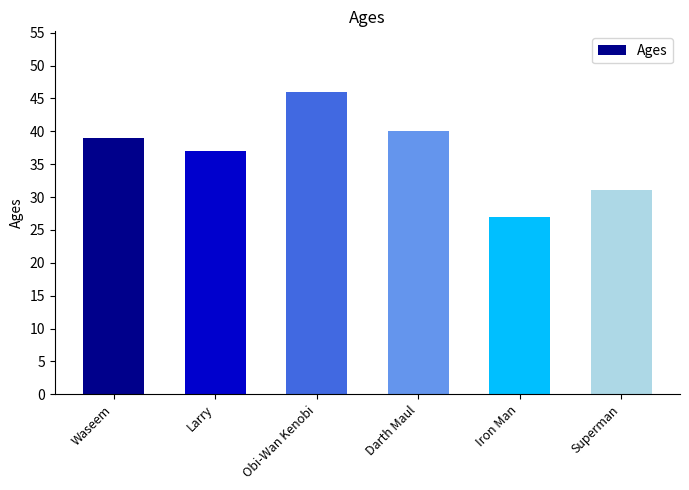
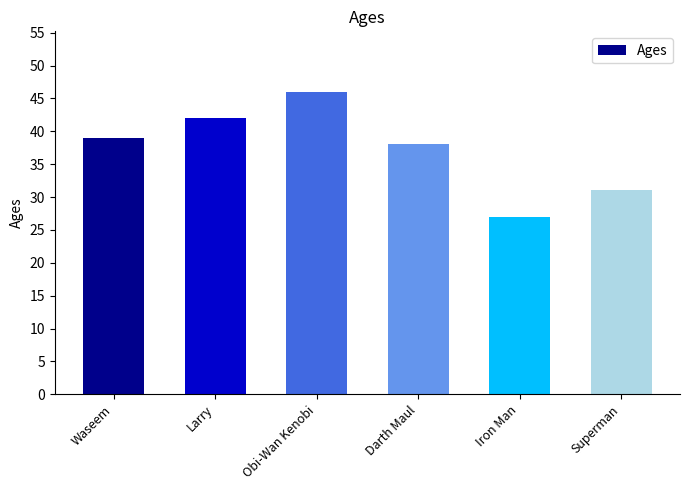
  {
    "Waseem": 39,
-   "Larry": 37,
+   "Larry": 42,
    "Obi-Wan Kenobi": 46,
-   "Darth Maul": 40,
+   "Darth Maul": 38,
    "Iron Man": 27,
    "Superman": 31
  }
